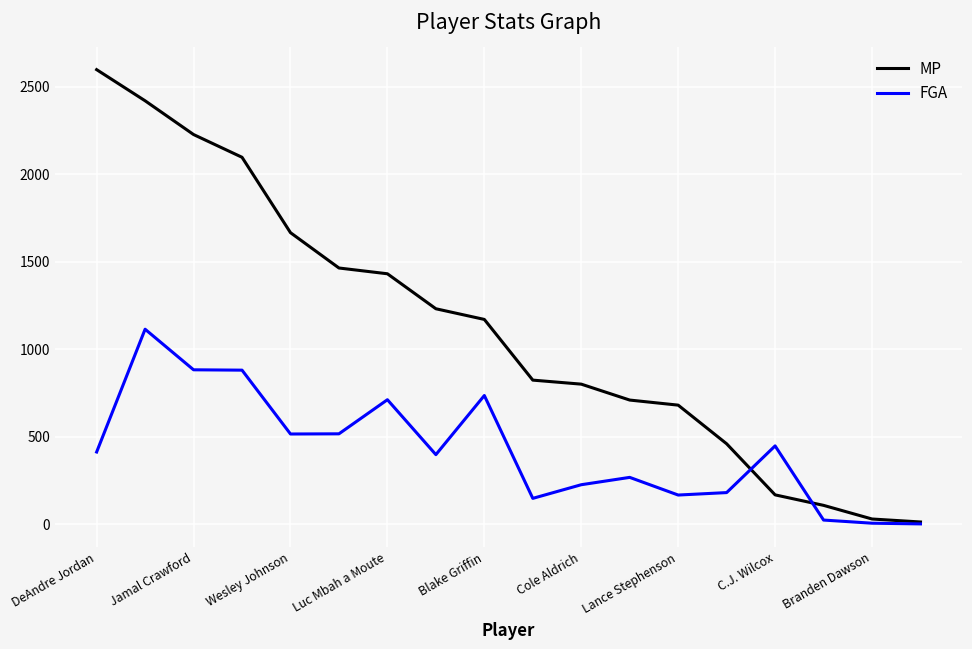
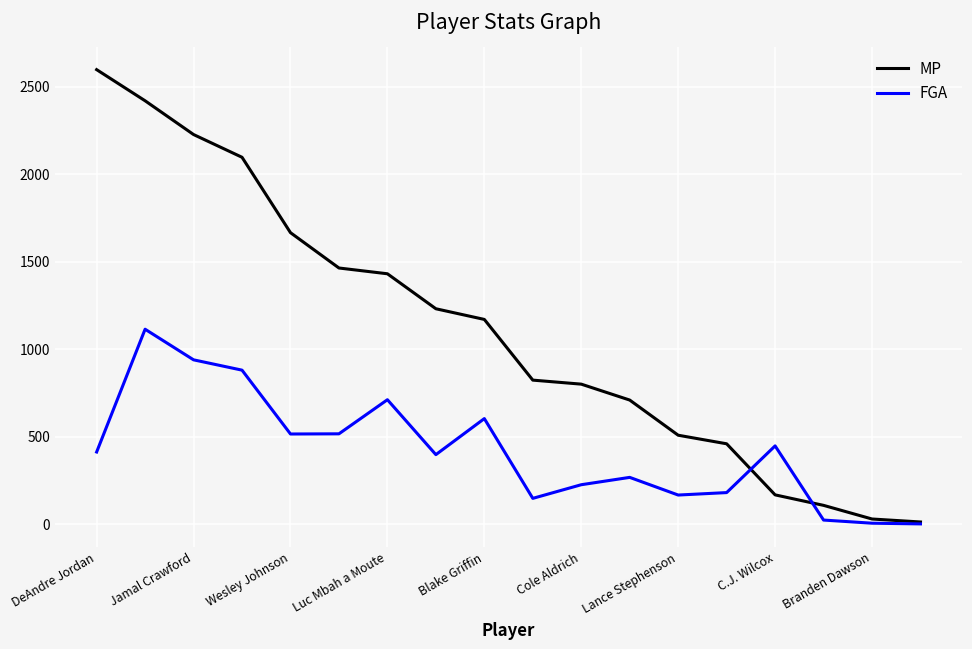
  {
    "MP": {
      "DeAndre Jordan": 2600,
      "Jamal Crawford": 2230,
      "Wesley Johnson": 1670,
      "Luc Mbah a Moute": 1430,
      "Blake Griffin": 1170,
      "Cole Aldrich": 800,
-     "Lance Stephenson": 680,
+     "Lance Stephenson": 510,
      "C.J. Wilcox": 170,
      "Branden Dawson": 30
    },
    "FGA": {
      "DeAndre Jordan": 410,
-     "Jamal Crawford": 880,
+     "Jamal Crawford": 940,
      "Wesley Johnson": 520,
      "Luc Mbah a Moute": 710,
-     "Blake Griffin": 740,
+     "Blake Griffin": 600,
      "Cole Aldrich": 230,
      "Lance Stephenson": 170,
      "C.J. Wilcox": 450,
      "Branden Dawson": 10
    }
  }
